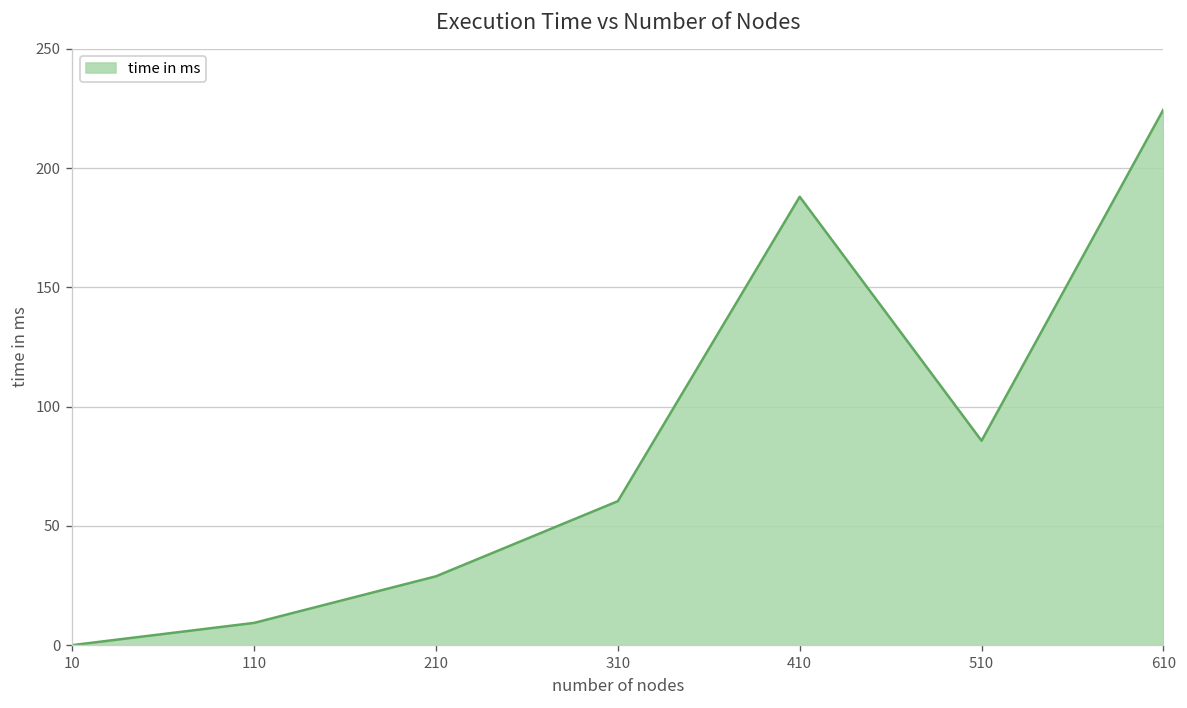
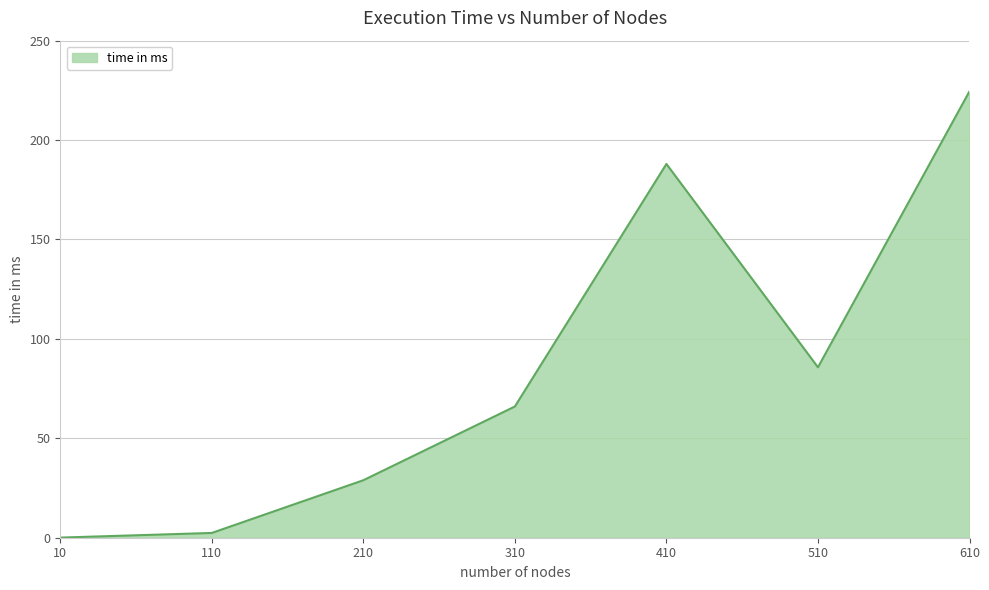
  {
    "10": 0,
-   "110": 9,
+   "110": 2,
    "210": 29,
-   "310": 60,
+   "310": 66,
    "410": 188,
    "510": 86,
    "610": 225
  }
